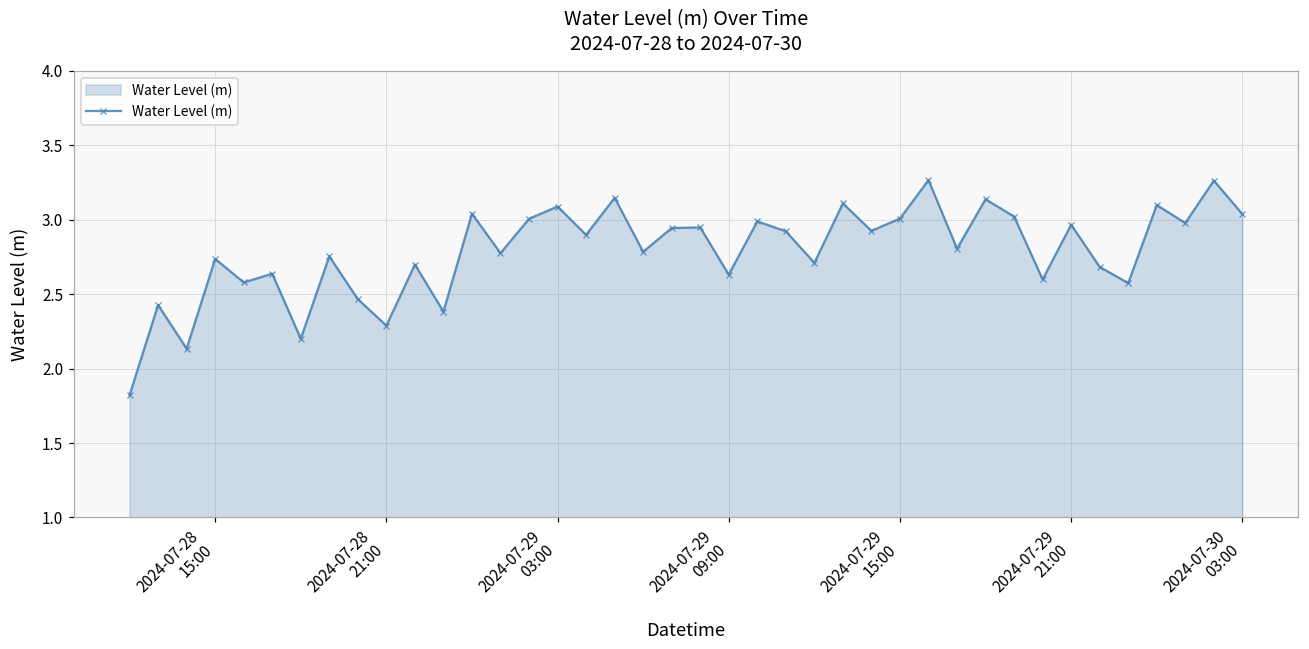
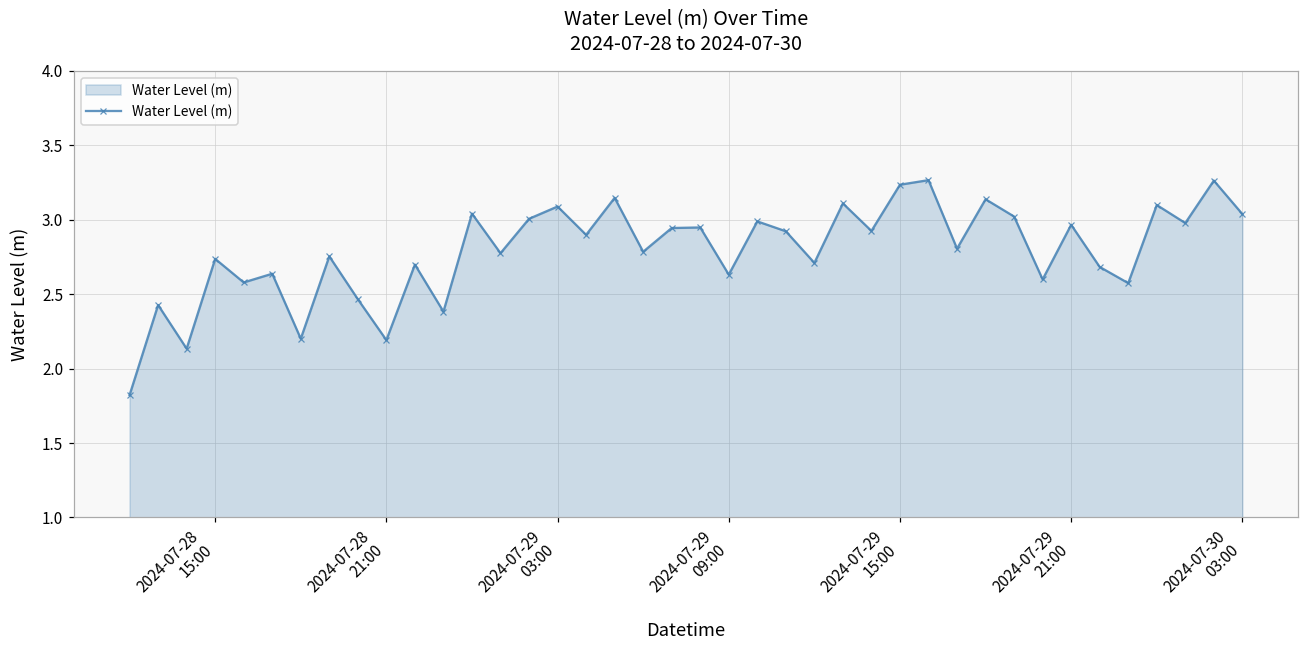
  {
    "2024-07-28 15:00": 2.74,
-   "2024-07-28 21:00": 2.29,
+   "2024-07-28 21:00": 2.19,
    "2024-07-29 03:00": 3.09,
    "2024-07-29 09:00": 2.63,
-   "2024-07-29 15:00": 3.01,
+   "2024-07-29 15:00": 3.24,
    "2024-07-29 21:00": 2.97,
    "2024-07-30 03:00": 3.04
  }
